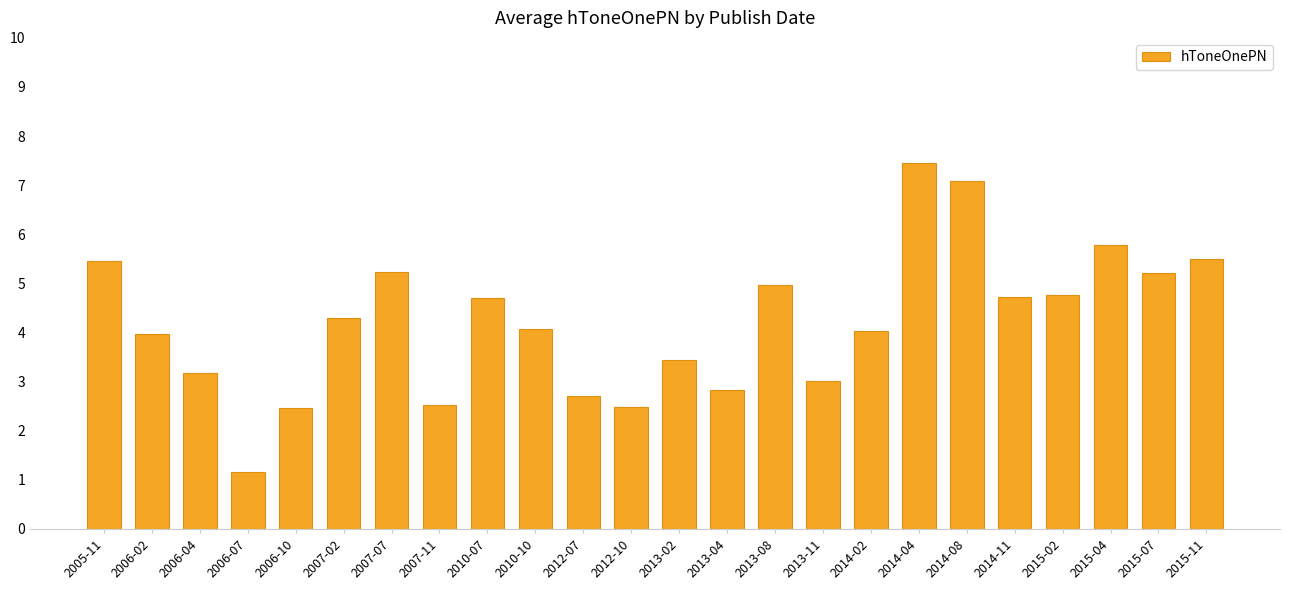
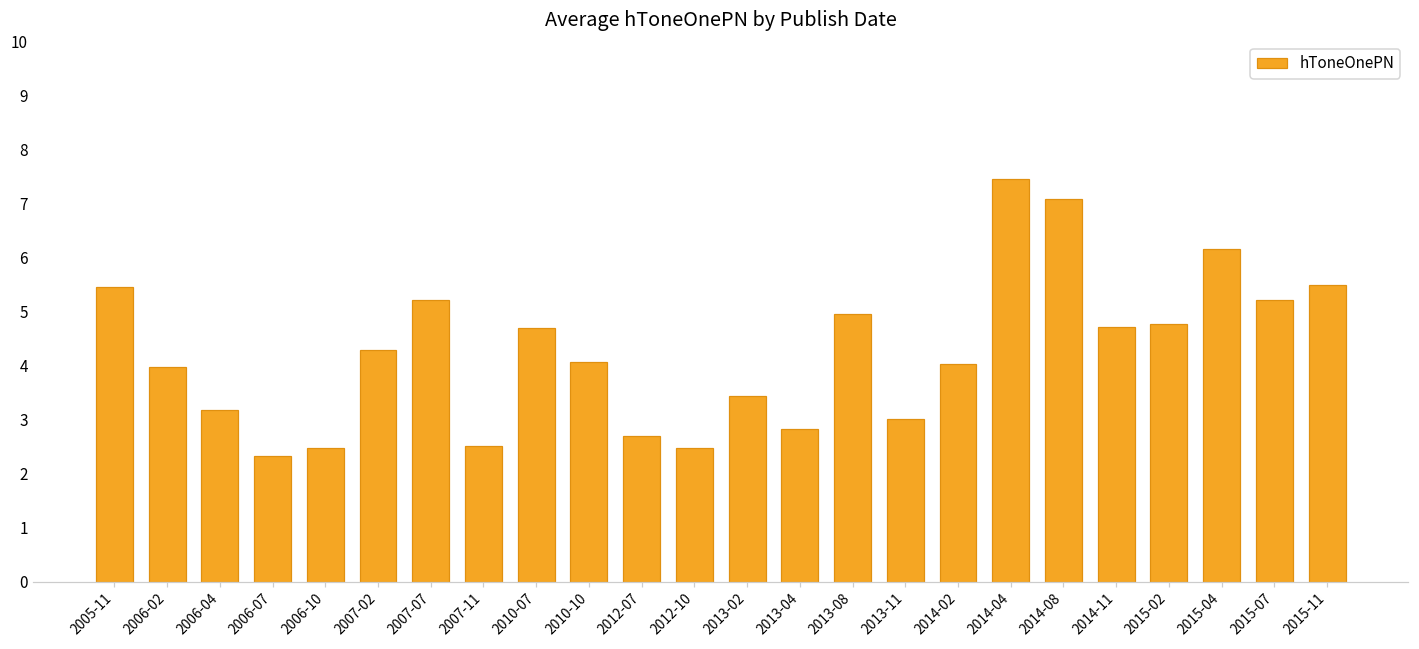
  {
    "2005-11": 5.5,
    "2006-02": 4.0,
    "2006-04": 3.2,
-   "2006-07": 1.2,
+   "2006-07": 2.3,
    "2006-10": 2.5,
    "2007-02": 4.3,
    "2007-07": 5.2,
    "2007-11": 2.5,
    "2010-07": 4.7,
    "2010-10": 4.1,
    "2012-07": 2.7,
    "2012-10": 2.5,
    "2013-02": 3.4,
    "2013-04": 2.8,
    "2013-08": 5.0,
    "2013-11": 3.0,
    "2014-02": 4.0,
    "2014-04": 7.5,
    "2014-08": 7.1,
    "2014-11": 4.7,
    "2015-02": 4.8,
-   "2015-04": 5.8,
+   "2015-04": 6.2,
    "2015-07": 5.2,
    "2015-11": 5.5
  }
